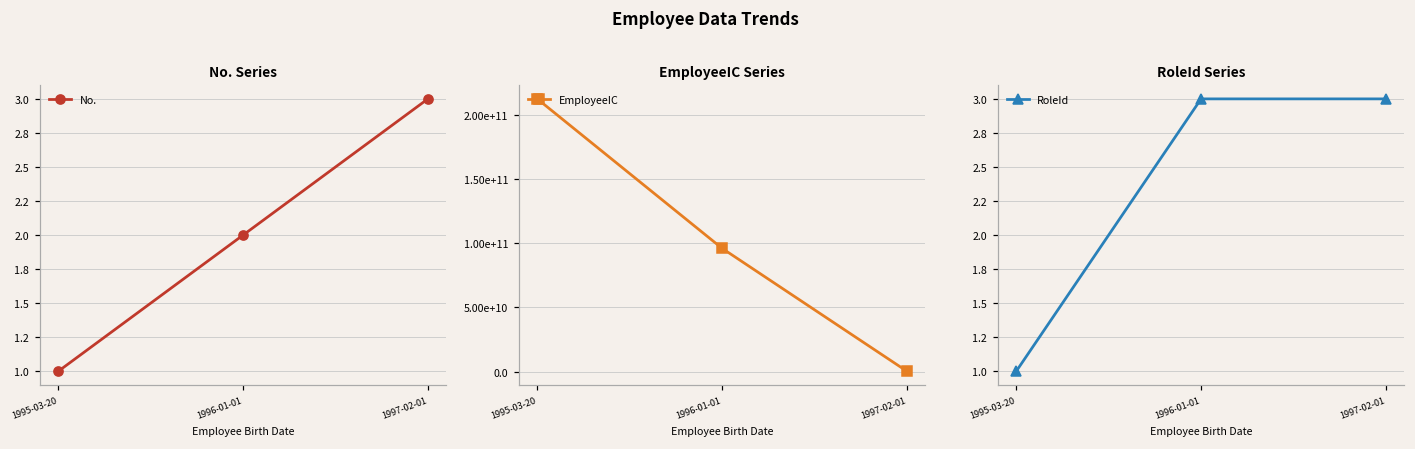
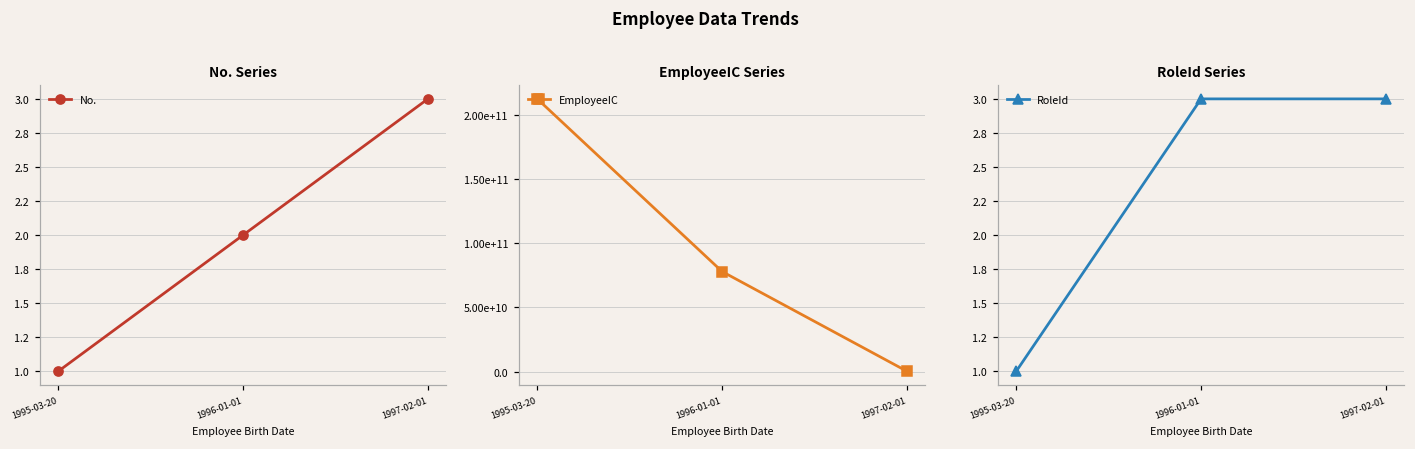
  {
    "EmployeeIC Series": {
      "1995-03-20": 212000000000,
-     "1996-01-01": 96000000000,
+     "1996-01-01": 78000000000,
      "1997-02-01": 0
    }
  }
